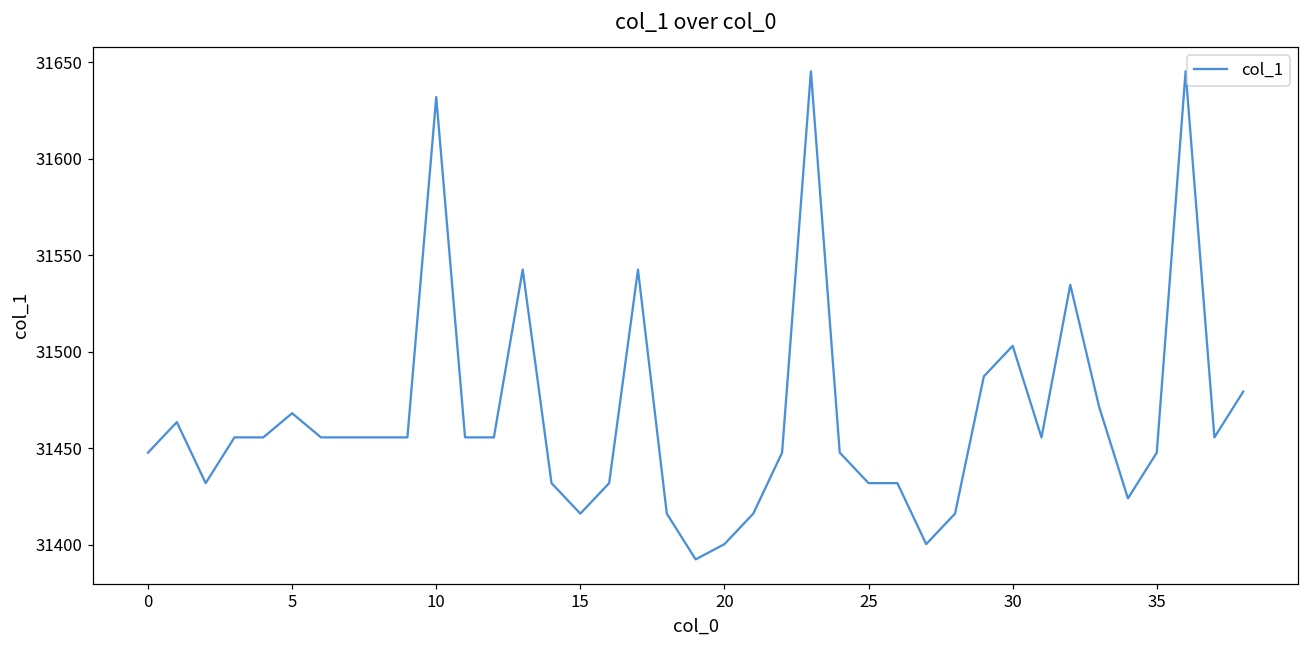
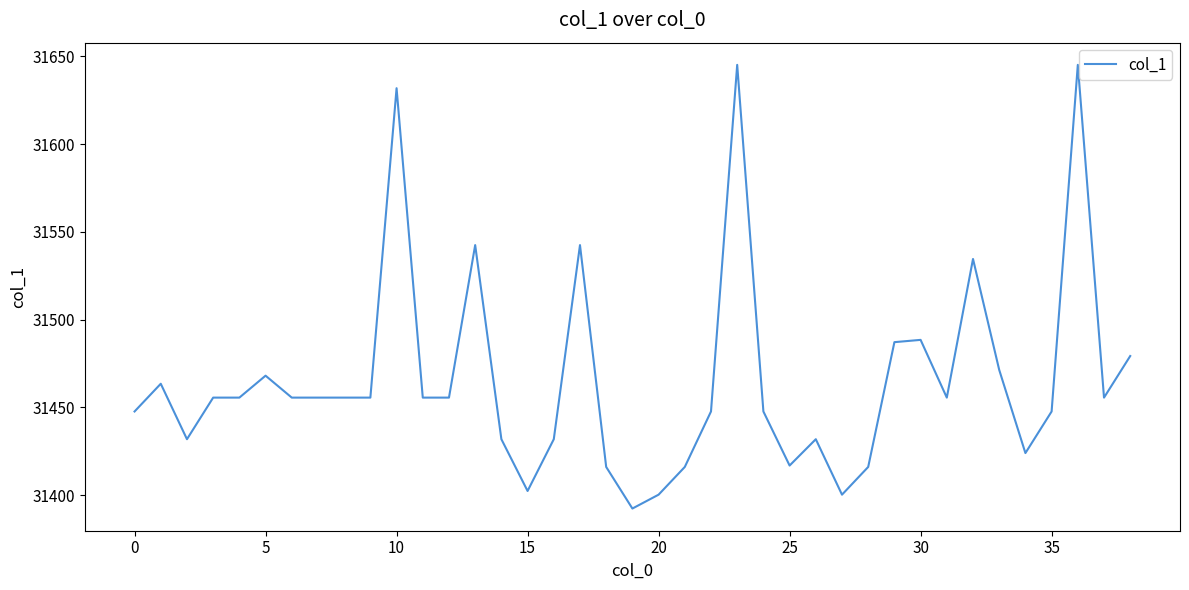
  {
    "0": 31448,
    "5": 31468,
    "10": 31632,
-   "15": 31416,
+   "15": 31402,
    "20": 31400,
-   "25": 31432,
-   "30": 31503,
+   "25": 31417,
+   "30": 31489,
    "35": 31448
  }
